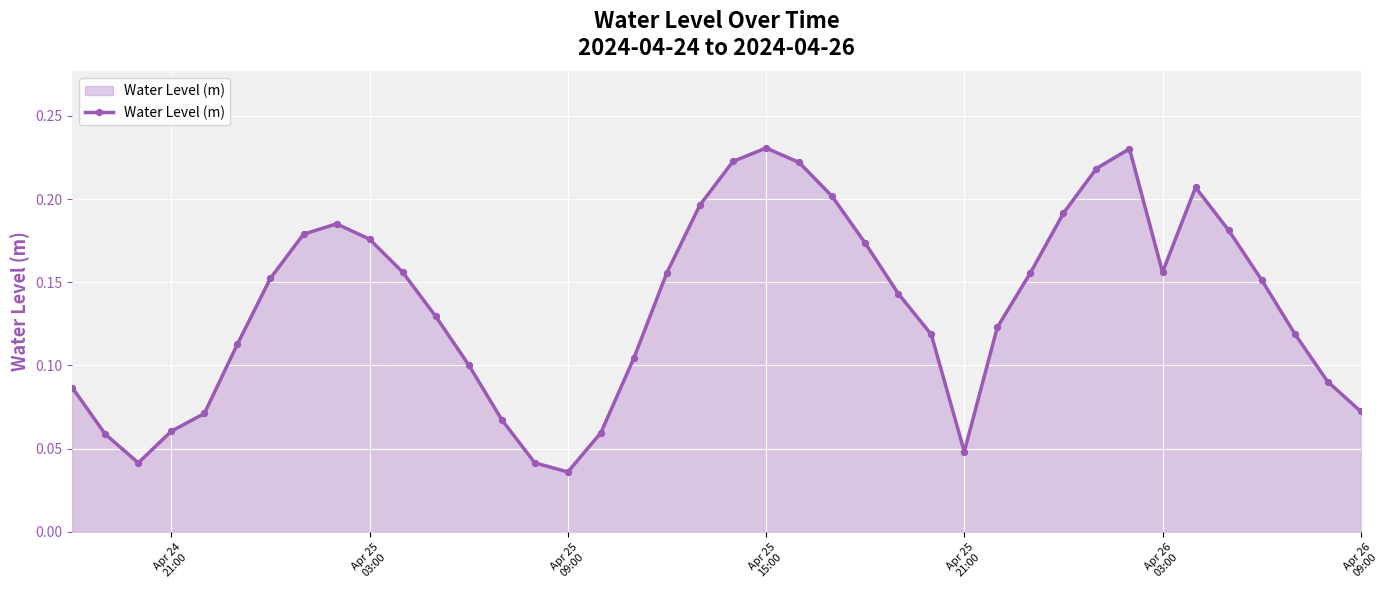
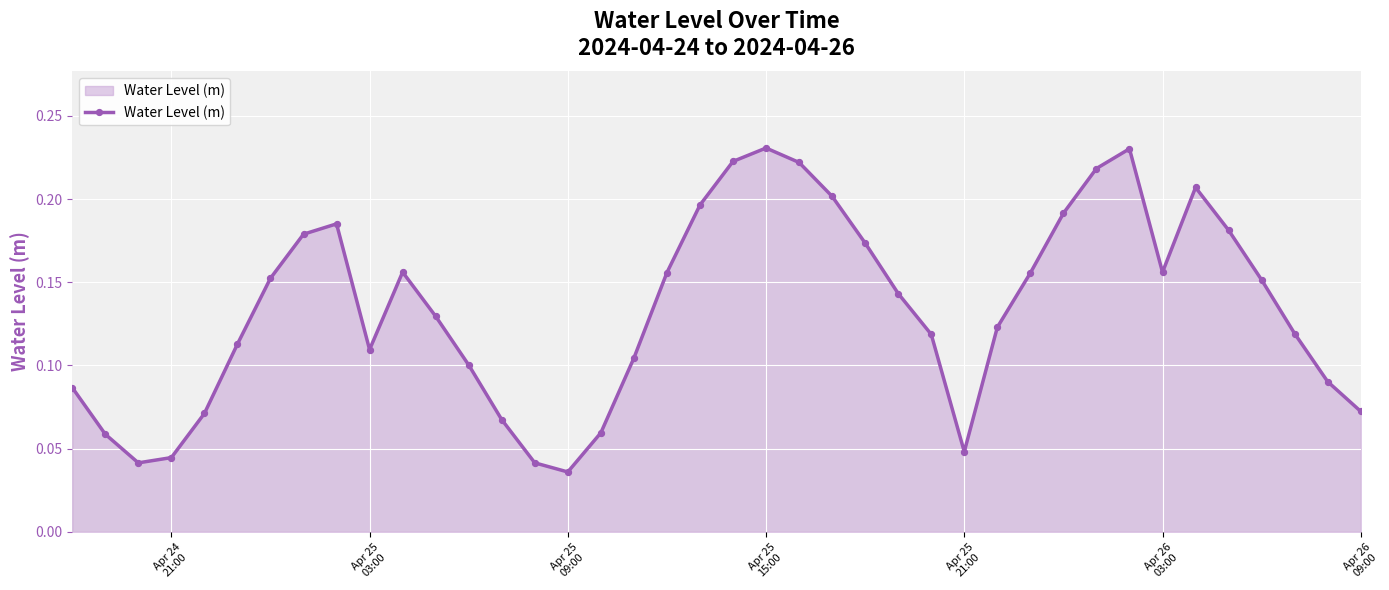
  {
-   "Apr 24 21:00": 0.060,
-   "Apr 25 03:00": 0.176,
+   "Apr 24 21:00": 0.045,
+   "Apr 25 03:00": 0.110,
    "Apr 25 09:00": 0.036,
    "Apr 25 15:00": 0.231,
    "Apr 25 21:00": 0.048,
    "Apr 26 03:00": 0.156,
    "Apr 26 09:00": 0.072
  }
